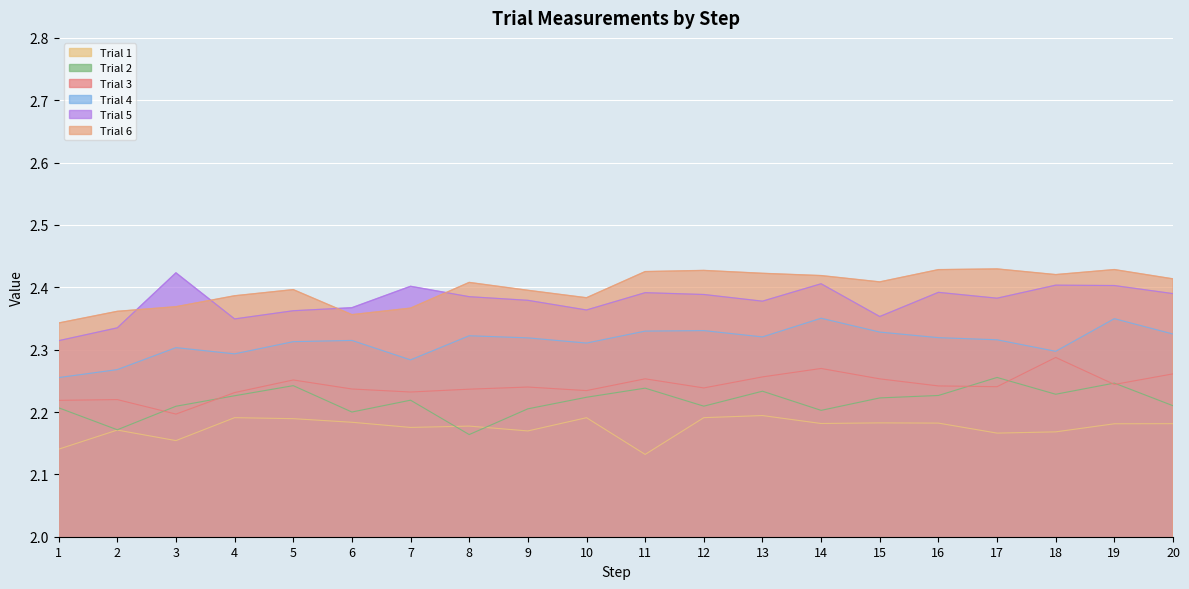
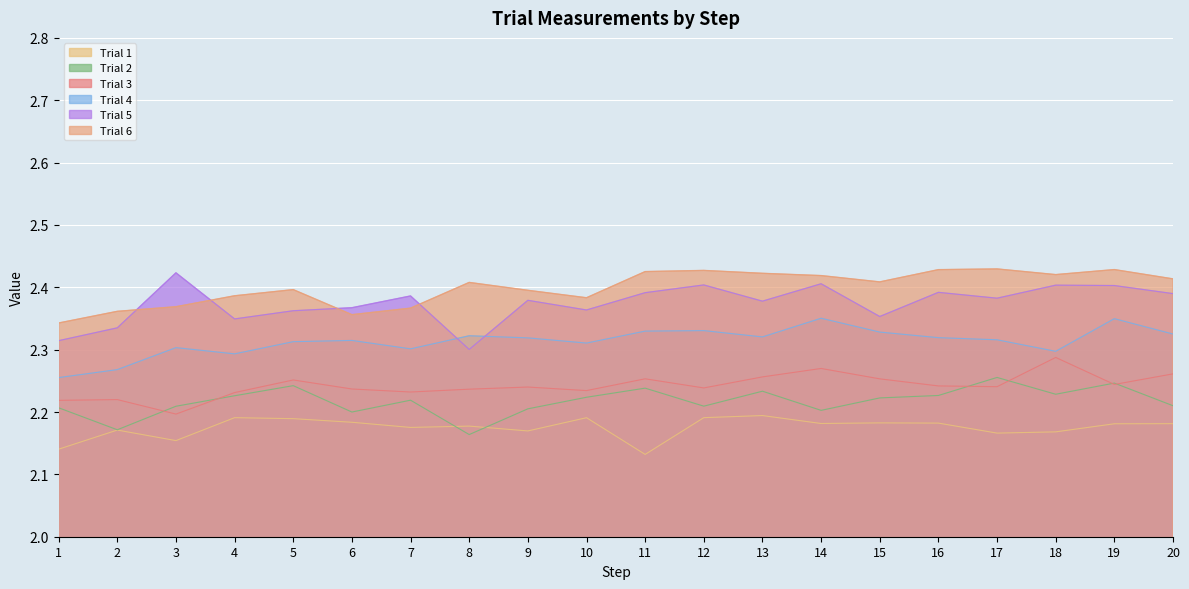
  {
    "Trial 2": {
      "1": 2.21,
      "3": 2.21,
      "4": 2.23,
      "5": 2.24,
      "6": 2.20,
      "7": 2.22,
      "8": 2.16,
      "9": 2.21,
      "10": 2.22,
      "11": 2.24,
      "12": 2.21,
      "13": 2.23,
      "14": 2.20,
      "15": 2.22,
      "16": 2.23,
      "17": 2.26,
      "18": 2.23,
      "20": 2.21
    },
    "Trial 4": {
      "1": 2.26,
      "2": 2.27,
      "3": 2.30,
      "4": 2.29,
      "5": 2.31,
      "6": 2.31,
-     "7": 2.28,
+     "7": 2.30,
      "8": 2.32,
      "9": 2.32,
      "10": 2.31,
      "11": 2.33,
      "12": 2.33,
      "13": 2.32,
      "14": 2.35,
      "15": 2.33,
      "16": 2.32,
      "17": 2.32,
      "18": 2.30,
      "19": 2.35,
      "20": 2.33
    },
    "Trial 5": {
      "1": 2.31,
      "2": 2.33,
      "3": 2.42,
      "4": 2.35,
      "5": 2.36,
      "6": 2.37,
-     "7": 2.40,
-     "8": 2.38,
+     "7": 2.39,
+     "8": 2.30,
      "9": 2.38,
      "10": 2.36,
      "11": 2.39,
-     "12": 2.39,
+     "12": 2.40,
      "13": 2.38,
      "14": 2.41,
      "15": 2.35,
      "16": 2.39,
      "17": 2.38,
      "18": 2.40,
      "19": 2.40,
      "20": 2.39
    }
  }
